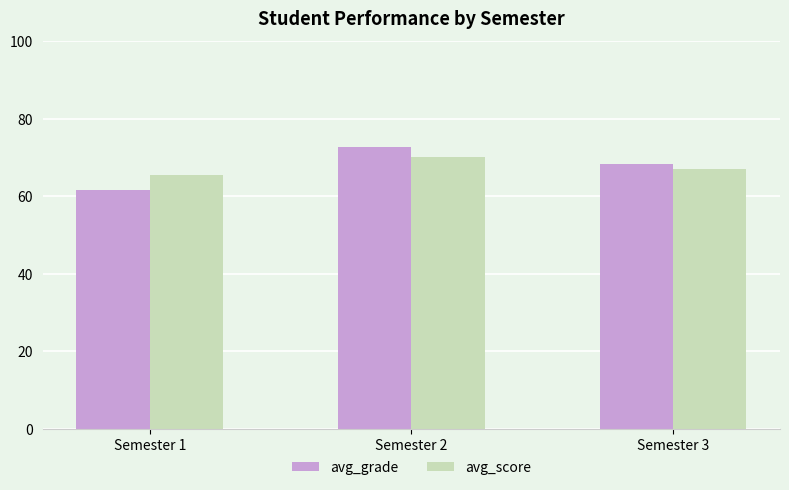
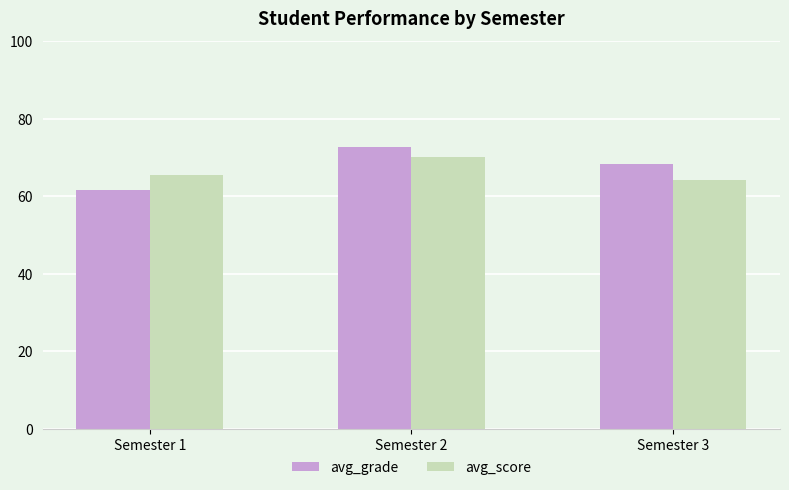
  {
    "avg_grade": {
      "Semester 1": 62,
      "Semester 2": 73,
      "Semester 3": 68
    },
    "avg_score": {
      "Semester 1": 65,
      "Semester 2": 70,
-     "Semester 3": 67
+     "Semester 3": 64
    }
  }
